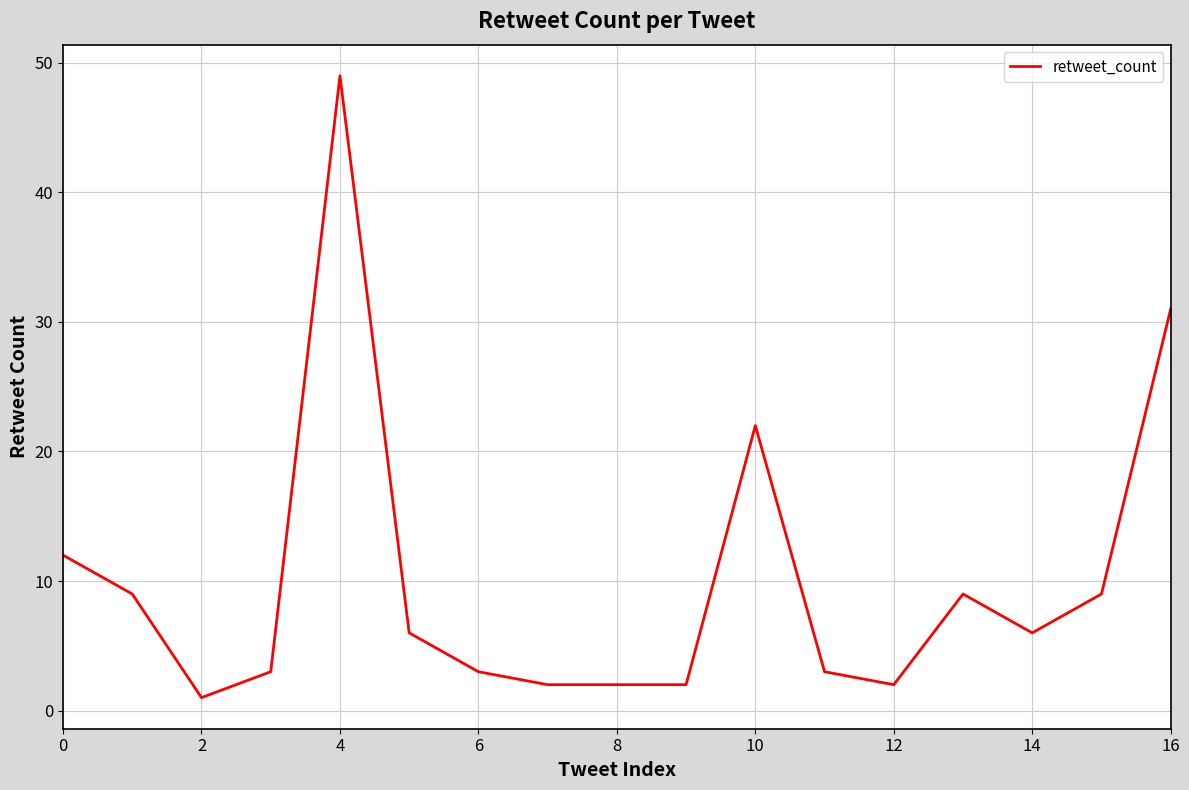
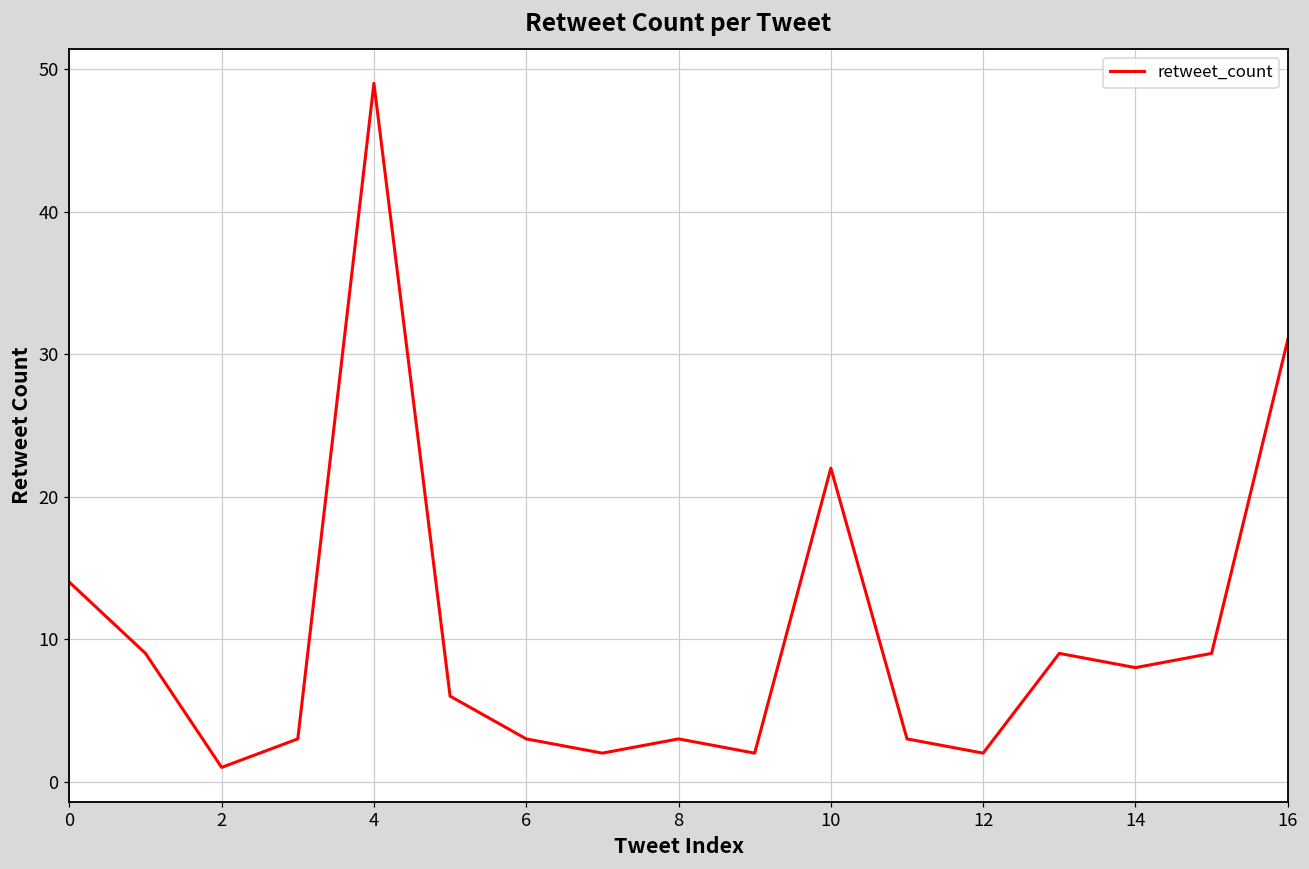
  {
-   "0": 12,
+   "0": 14,
    "2": 1,
    "4": 49,
    "6": 3,
-   "8": 2,
+   "8": 3,
    "10": 22,
    "12": 2,
-   "14": 6,
+   "14": 8,
    "16": 31
  }
